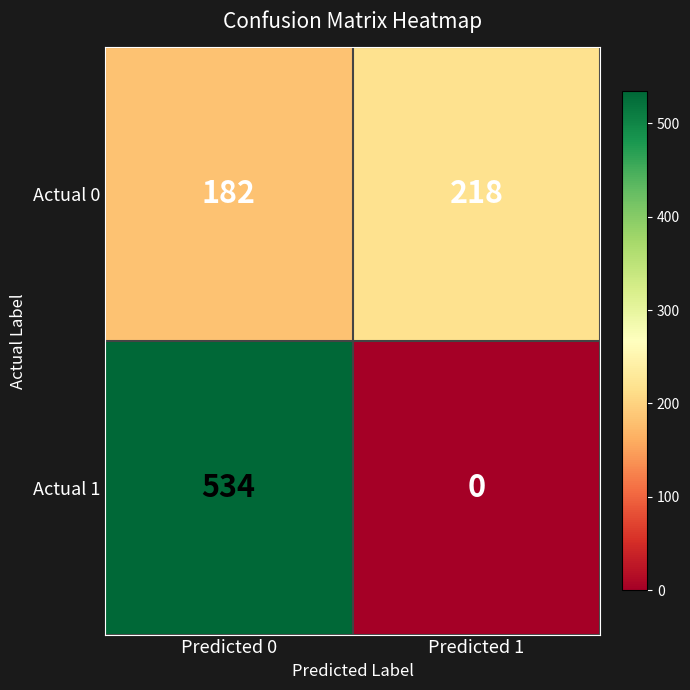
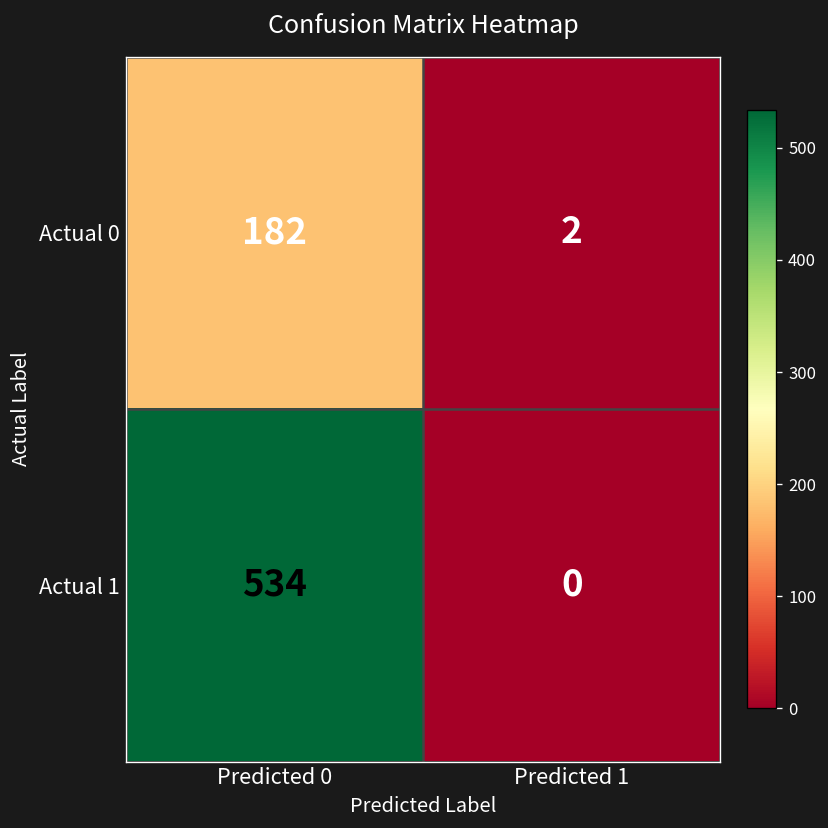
  {
    "Actual 0": {
      "Predicted 0": 182,
-     "Predicted 1": 218
+     "Predicted 1": 2
    },
    "Actual 1": {
      "Predicted 0": 534,
      "Predicted 1": 0
    }
  }
